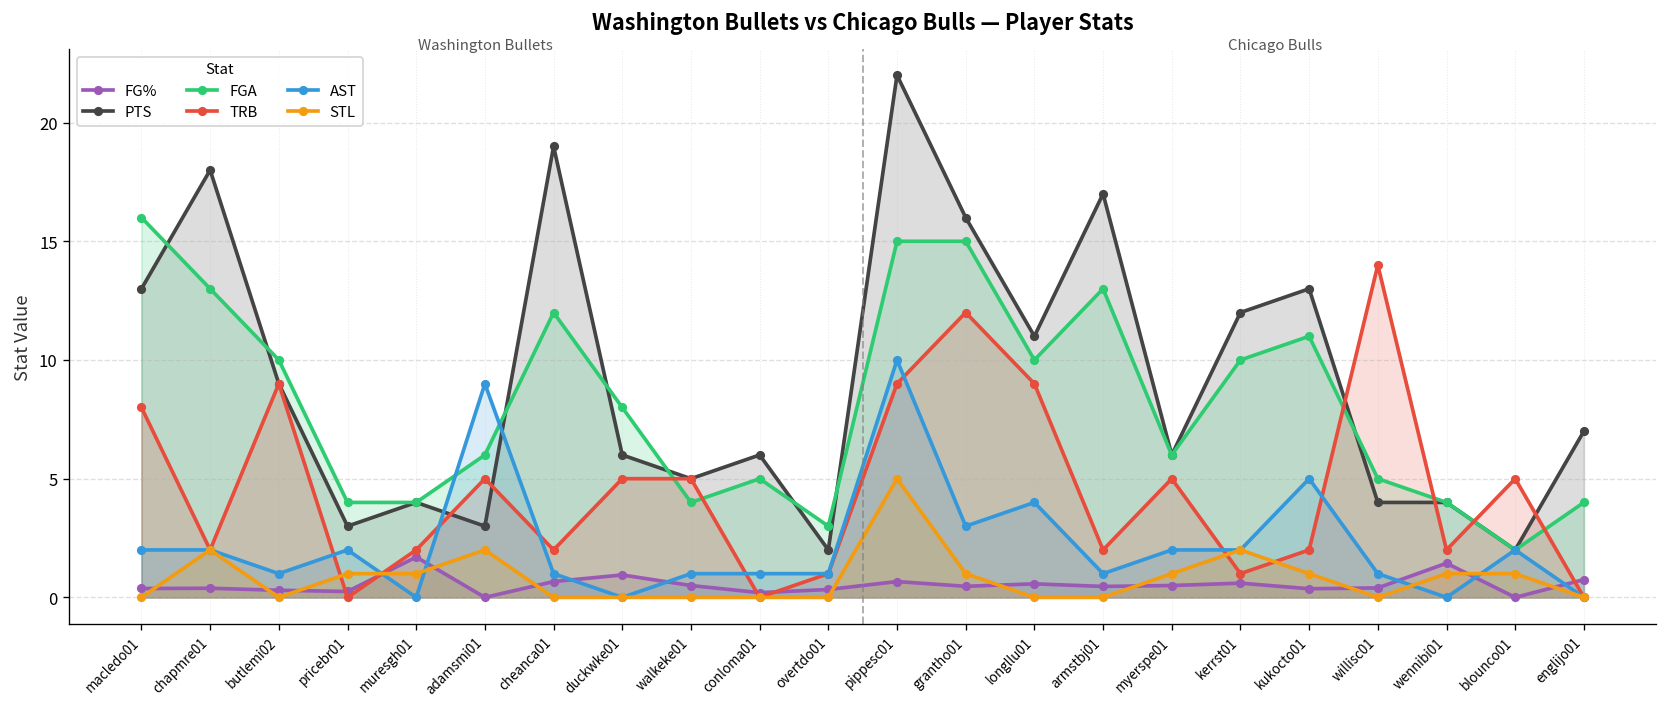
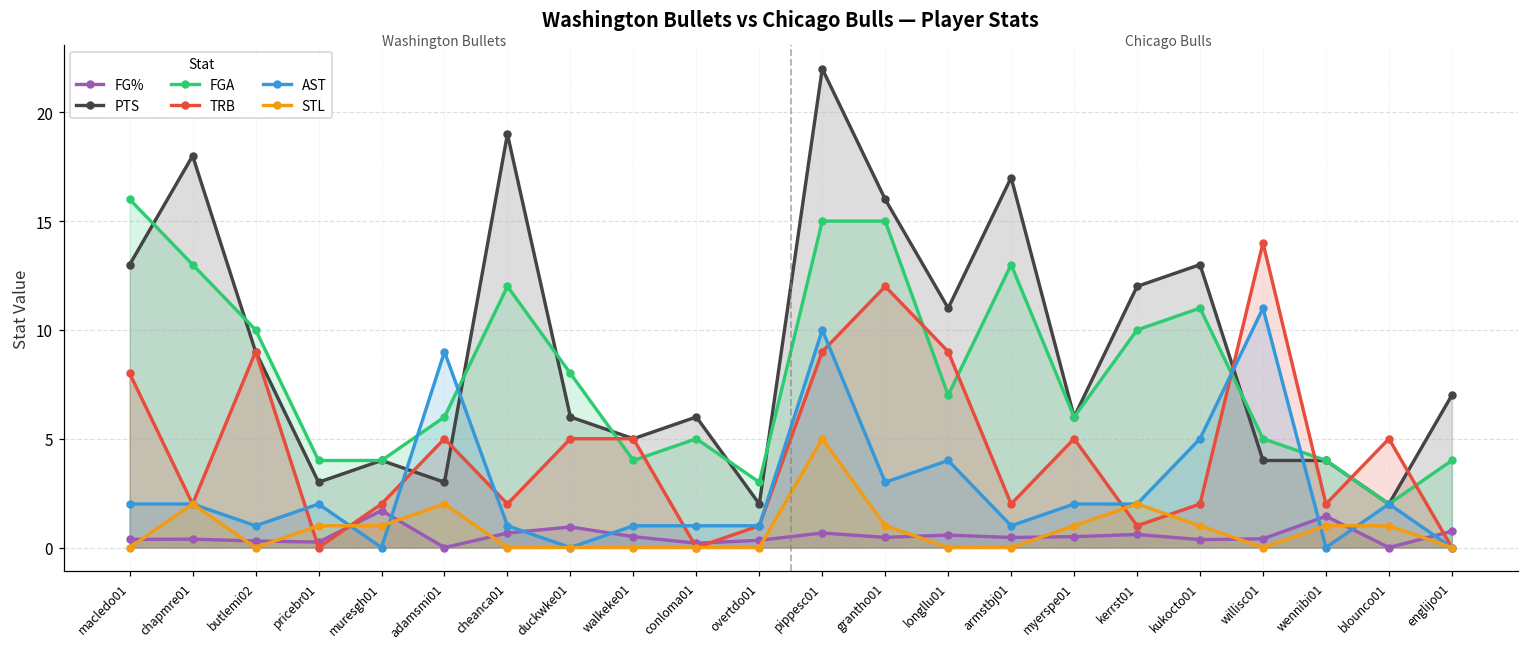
  {
    "FG%": {
      "macledo01": 0.4,
      "chapmre01": 0.4,
      "butlemi02": 0.3,
      "pricebr01": 0.3,
      "muresgh01": 1.7,
      "adamsmi01": 0,
      "cheanca01": 0.7,
      "duckwke01": 1,
      "walkeke01": 0.5,
      "conloma01": 0.2,
      "overtdo01": 0.3,
      "pippesc01": 0.7,
      "grantho01": 0.5,
      "longllu01": 0.6,
      "armstbj01": 0.5,
      "myerspe01": 0.5,
      "kerrst01": 0.6,
      "kukocto01": 0.4,
      "willisc01": 0.4,
      "wennibi01": 1.4,
      "blounco01": 0,
      "englijo01": 0.8
    },
    "PTS": {
      "macledo01": 13,
      "chapmre01": 18,
      "pricebr01": 3,
      "adamsmi01": 3,
      "cheanca01": 19,
      "duckwke01": 6,
      "conloma01": 6,
      "overtdo01": 2,
      "pippesc01": 22,
      "grantho01": 16,
      "longllu01": 11,
      "armstbj01": 17,
      "kerrst01": 12,
      "kukocto01": 13,
      "willisc01": 4,
      "englijo01": 7
    },
    "FGA": {
      "macledo01": 16,
      "chapmre01": 13,
      "butlemi02": 10,
      "pricebr01": 4,
      "adamsmi01": 6,
      "cheanca01": 12,
      "duckwke01": 8,
      "walkeke01": 4,
      "conloma01": 5,
      "overtdo01": 3,
      "pippesc01": 15,
      "grantho01": 15,
-     "longllu01": 10,
+     "longllu01": 7,
      "armstbj01": 13,
      "kerrst01": 10,
      "kukocto01": 11,
      "willisc01": 5,
      "englijo01": 4
    },
    "TRB": {
      "macledo01": 8,
      "pricebr01": 0,
      "muresgh01": 2,
      "adamsmi01": 5,
      "cheanca01": 2,
      "duckwke01": 5,
      "pippesc01": 9,
      "grantho01": 12,
      "longllu01": 9,
      "armstbj01": 2,
      "myerspe01": 5,
      "kerrst01": 1,
      "kukocto01": 2,
      "willisc01": 14,
      "wennibi01": 2,
      "blounco01": 5
    },
    "AST": {
      "macledo01": 2,
      "butlemi02": 1,
      "pricebr01": 2,
      "muresgh01": 0,
      "adamsmi01": 9,
      "cheanca01": 1,
      "walkeke01": 1,
      "conloma01": 1,
      "pippesc01": 10,
      "grantho01": 3,
      "longllu01": 4,
      "armstbj01": 1,
      "myerspe01": 2,
      "kukocto01": 5,
-     "willisc01": 1,
+     "willisc01": 11,
      "wennibi01": 0
    },
    "STL": {
      "macledo01": 0,
      "butlemi02": 0,
      "pricebr01": 1,
      "muresgh01": 1,
      "adamsmi01": 2,
      "cheanca01": 0,
      "walkeke01": 0,
      "overtdo01": 0,
      "pippesc01": 5,
      "grantho01": 1,
      "longllu01": 0,
      "armstbj01": 0,
      "myerspe01": 1,
      "kukocto01": 1,
      "willisc01": 0,
      "wennibi01": 1,
      "blounco01": 1
    }
  }
